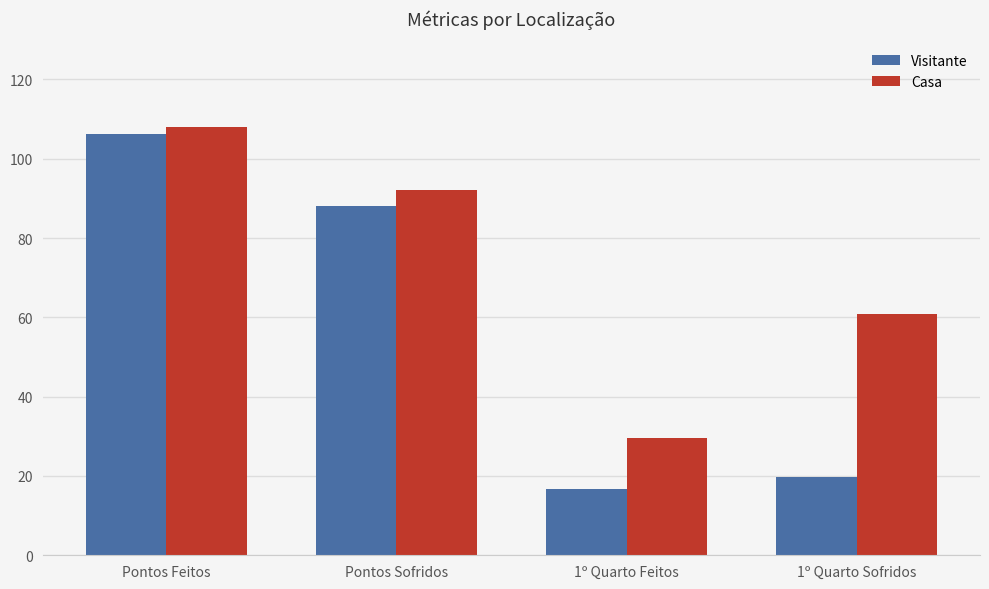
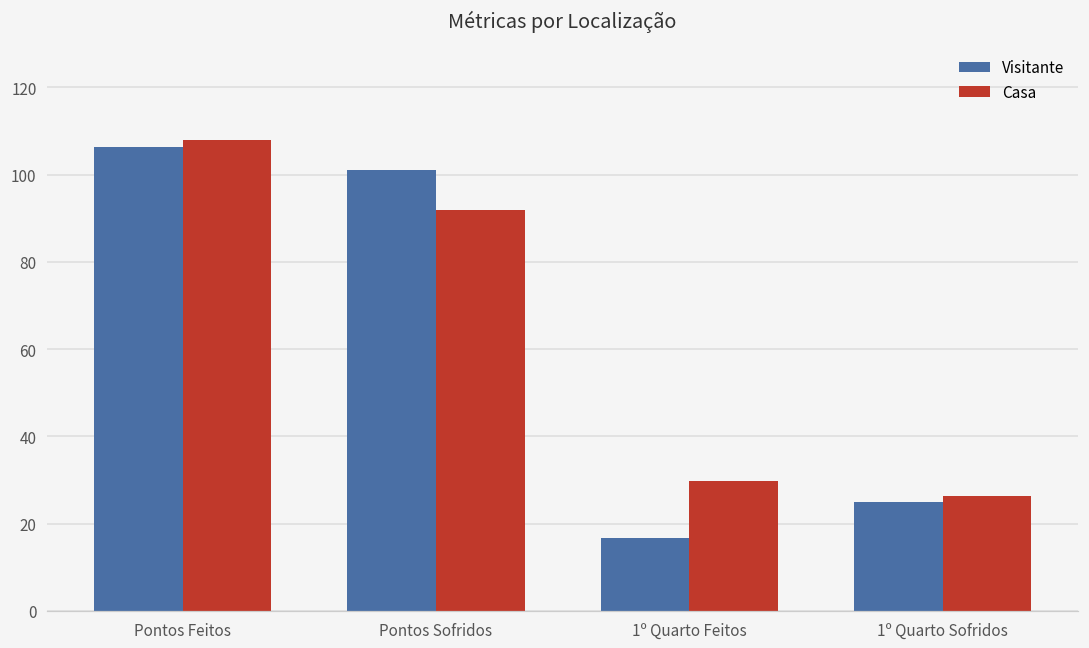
  {
    "Visitante": {
      "Pontos Feitos": 106,
-     "Pontos Sofridos": 88,
+     "Pontos Sofridos": 101,
      "1º Quarto Feitos": 17,
-     "1º Quarto Sofridos": 20
+     "1º Quarto Sofridos": 25
    },
    "Casa": {
      "Pontos Feitos": 108,
      "Pontos Sofridos": 92,
      "1º Quarto Feitos": 30,
-     "1º Quarto Sofridos": 61
+     "1º Quarto Sofridos": 26
    }
  }
